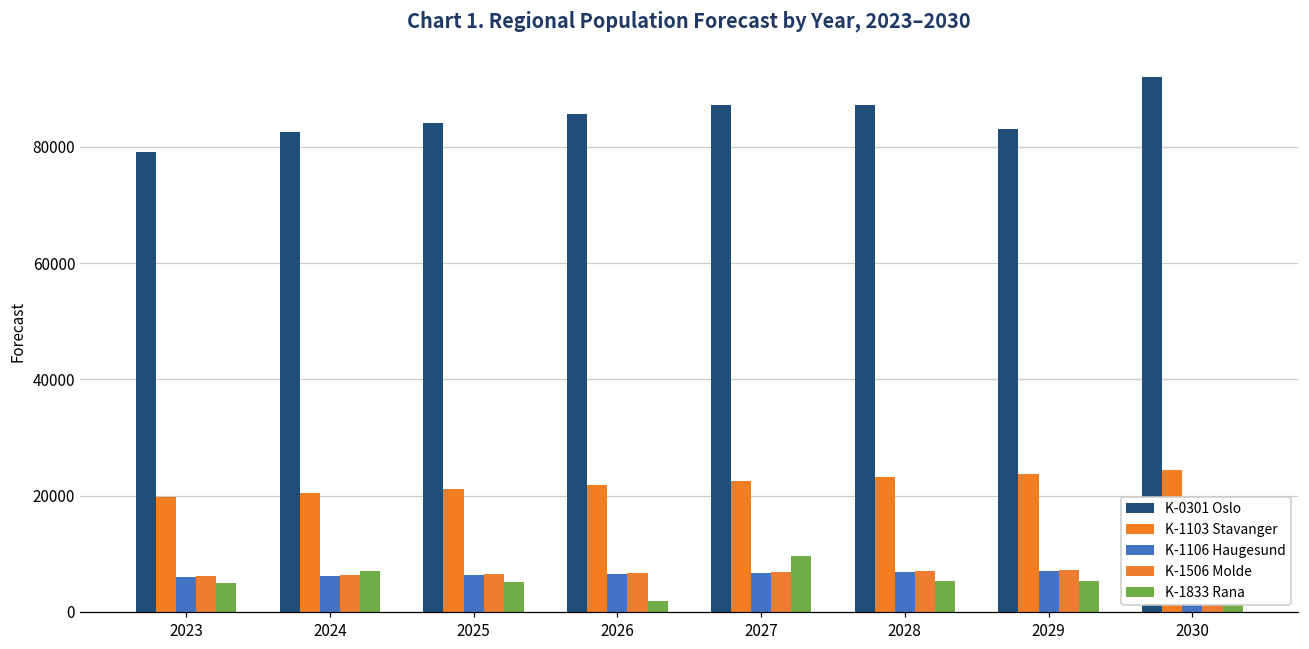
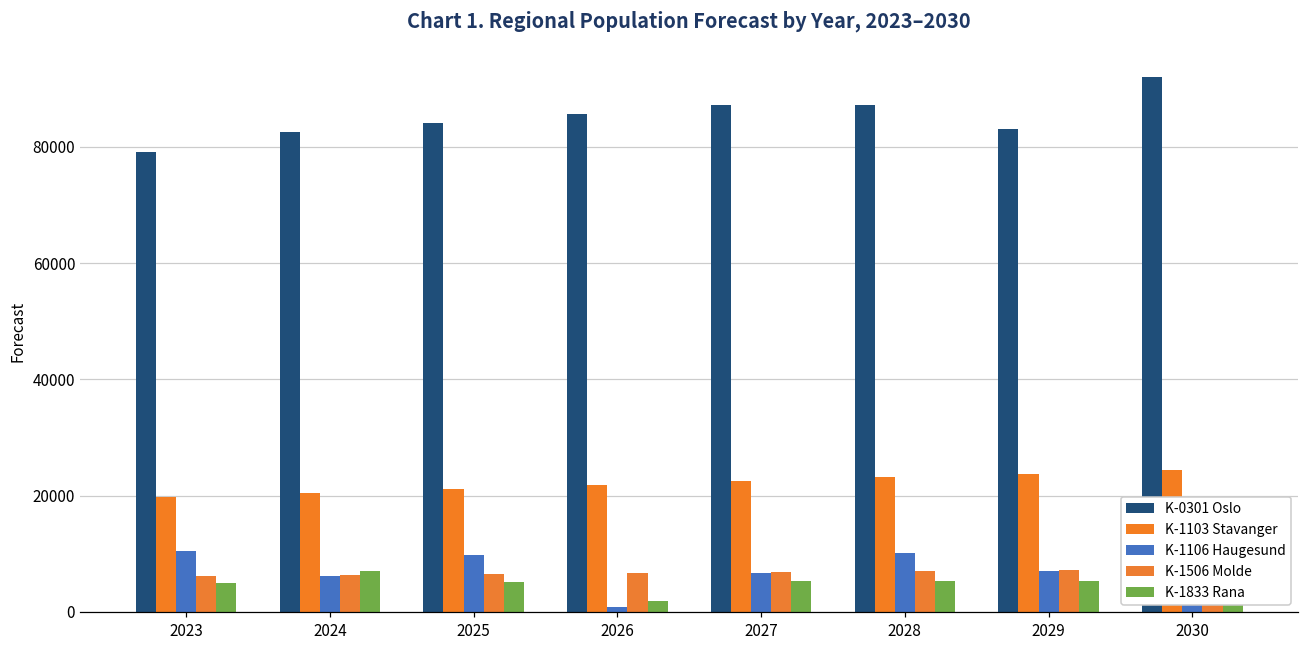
  {
    "K-0301 Oslo": {
      "2023": 79000,
      "2024": 82000,
      "2025": 84000,
      "2026": 86000,
      "2027": 87000,
      "2028": 87000,
      "2029": 83000,
      "2030": 92000
    },
    "K-1106 Haugesund": {
-     "2023": 6000,
+     "2023": 10000,
      "2024": 6000,
-     "2025": 6000,
-     "2026": 7000,
+     "2025": 10000,
+     "2026": 1000,
      "2027": 7000,
-     "2028": 7000,
+     "2028": 10000,
      "2029": 7000
    },
    "K-1833 Rana": {
      "2023": 5000,
      "2024": 7000,
      "2025": 5000,
      "2026": 2000,
-     "2027": 10000,
+     "2027": 5000,
      "2028": 5000,
      "2029": 5000
    }
  }
